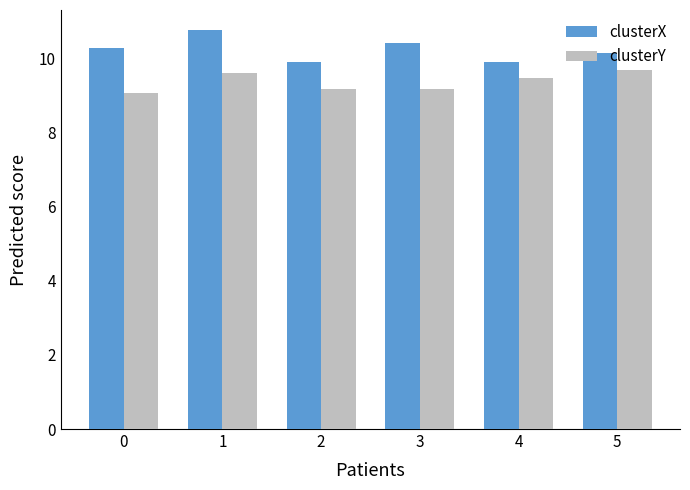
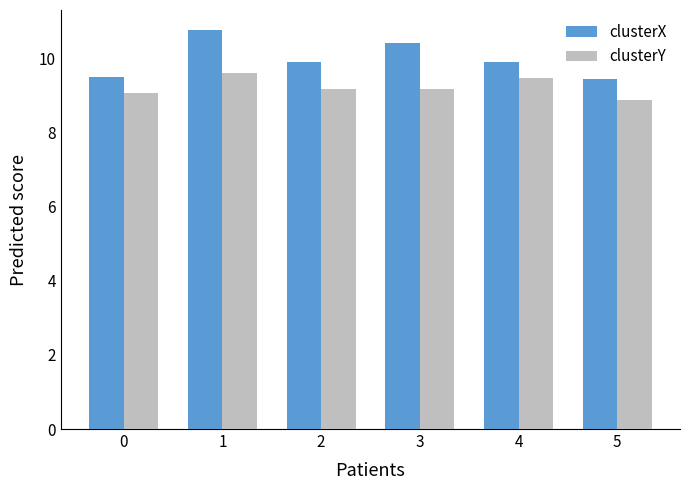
  {
    "clusterX": {
-     "0": 10.3,
+     "0": 9.5,
      "1": 10.8,
      "2": 9.9,
      "3": 10.4,
      "4": 9.9,
-     "5": 10.2
+     "5": 9.5
    },
    "clusterY": {
      "0": 9.1,
      "1": 9.6,
      "2": 9.2,
      "3": 9.2,
      "4": 9.5,
-     "5": 9.7
+     "5": 8.9
    }
  }
